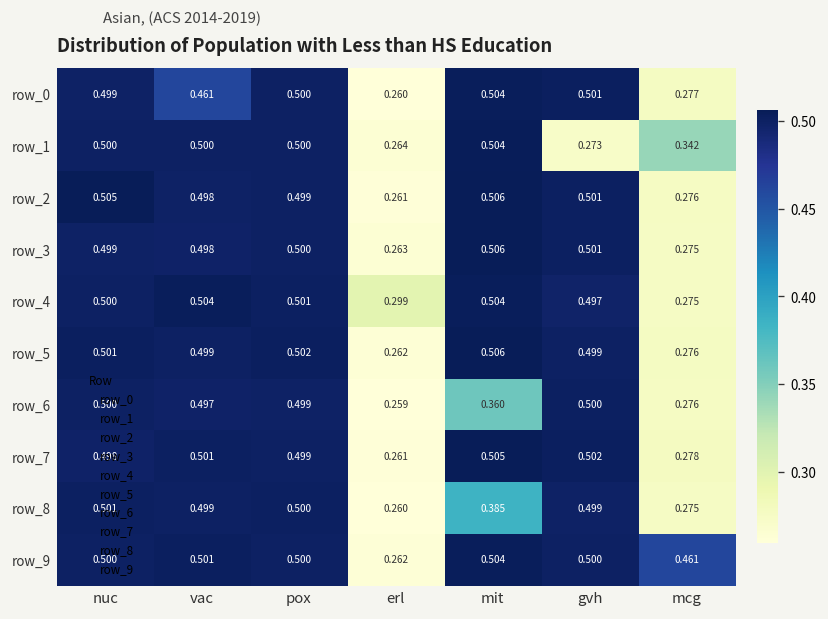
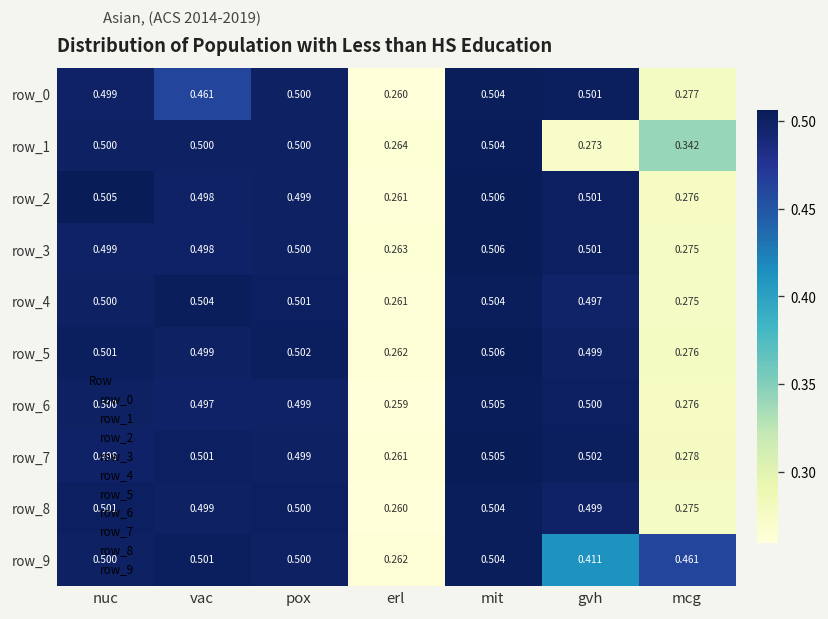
  {
    "row_0": {
      "nuc": 0.499,
      "vac": 0.461,
      "pox": 0.500,
      "erl": 0.260,
      "mit": 0.504,
      "gvh": 0.501,
      "mcg": 0.277
    },
    "row_1": {
      "nuc": 0.500,
      "vac": 0.500,
      "pox": 0.500,
      "erl": 0.264,
      "mit": 0.504,
      "gvh": 0.273,
      "mcg": 0.342
    },
    "row_2": {
      "nuc": 0.505,
      "vac": 0.498,
      "pox": 0.499,
      "erl": 0.261,
      "mit": 0.506,
      "gvh": 0.501,
      "mcg": 0.276
    },
    "row_3": {
      "nuc": 0.499,
      "vac": 0.498,
      "pox": 0.500,
      "erl": 0.263,
      "mit": 0.506,
      "gvh": 0.501,
      "mcg": 0.275
    },
    "row_4": {
      "nuc": 0.500,
      "vac": 0.504,
      "pox": 0.501,
-     "erl": 0.299,
+     "erl": 0.261,
      "mit": 0.504,
      "gvh": 0.497,
      "mcg": 0.275
    },
    "row_5": {
      "nuc": 0.501,
      "vac": 0.499,
      "pox": 0.502,
      "erl": 0.262,
      "mit": 0.506,
      "gvh": 0.499,
      "mcg": 0.276
    },
    "row_6": {
      "nuc": 0.500,
      "vac": 0.497,
      "pox": 0.499,
      "erl": 0.259,
-     "mit": 0.360,
+     "mit": 0.505,
      "gvh": 0.500,
      "mcg": 0.276
    },
    "row_7": {
      "nuc": 0.498,
      "vac": 0.501,
      "pox": 0.499,
      "erl": 0.261,
      "mit": 0.505,
      "gvh": 0.502,
      "mcg": 0.278
    },
    "row_8": {
      "nuc": 0.501,
      "vac": 0.499,
      "pox": 0.500,
      "erl": 0.260,
-     "mit": 0.385,
+     "mit": 0.504,
      "gvh": 0.499,
      "mcg": 0.275
    },
    "row_9": {
      "nuc": 0.500,
      "vac": 0.501,
      "pox": 0.500,
      "erl": 0.262,
      "mit": 0.504,
-     "gvh": 0.500,
+     "gvh": 0.411,
      "mcg": 0.461
    }
  }
